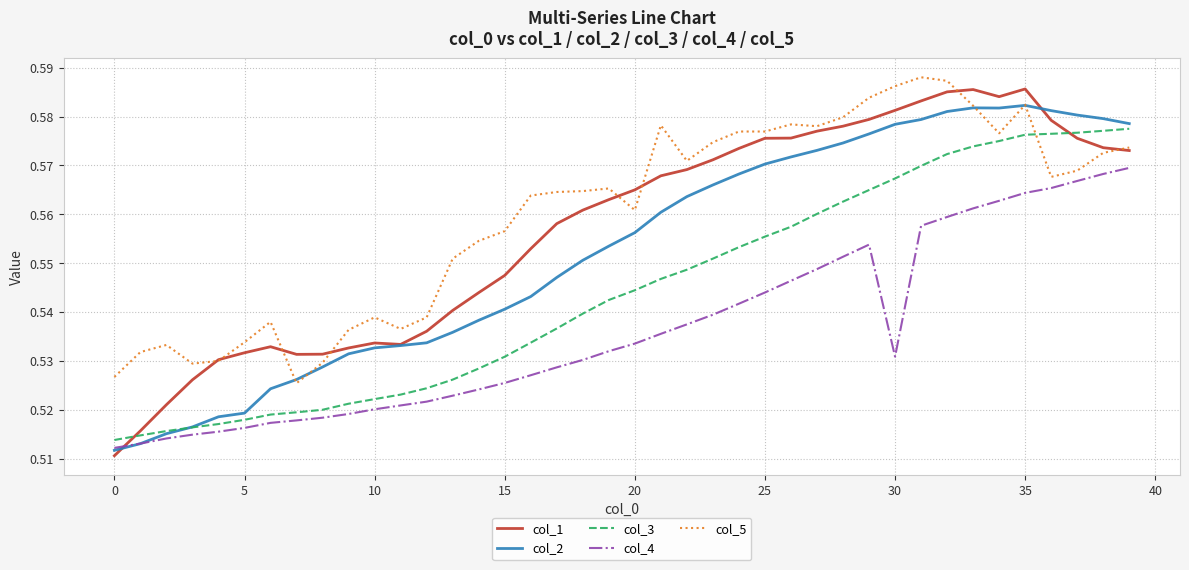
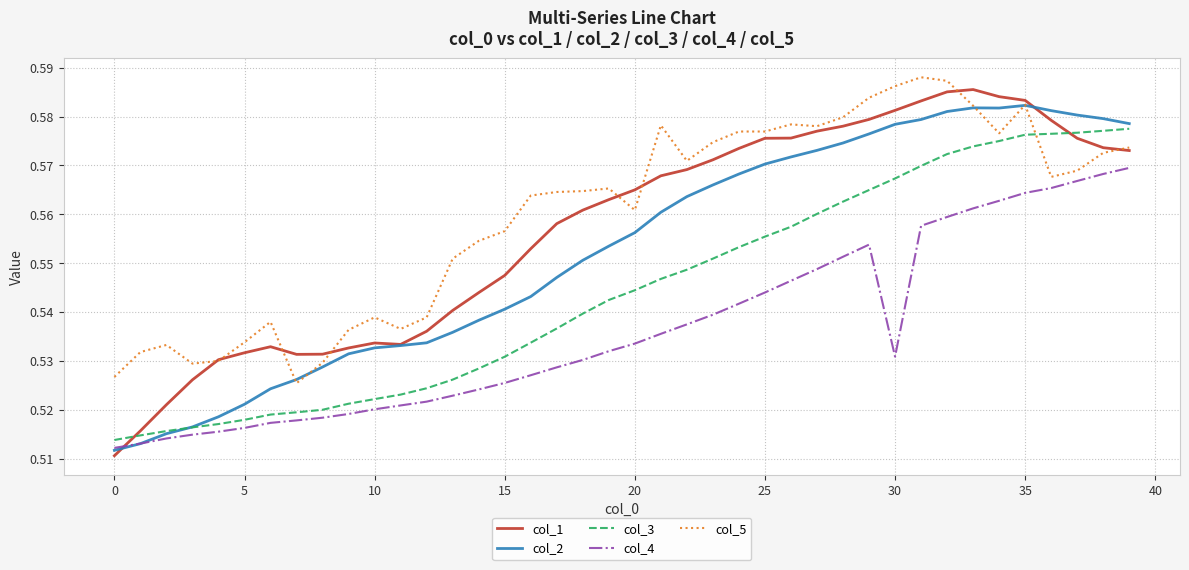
  {
    "col_1": {
      "0": 0.511,
      "5": 0.532,
      "10": 0.534,
      "15": 0.548,
      "20": 0.565,
      "25": 0.576,
      "30": 0.581,
-     "35": 0.586
+     "35": 0.583
    },
    "col_2": {
-     "5": 0.519,
+     "5": 0.521,
      "10": 0.533,
      "15": 0.541,
      "20": 0.556,
      "25": 0.570,
      "30": 0.578
    },
    "col_3": {
      "0": 0.514,
      "5": 0.518,
      "10": 0.522,
      "15": 0.531,
      "20": 0.544,
      "25": 0.555,
      "30": 0.567,
      "35": 0.576
    },
    "col_4": {
      "5": 0.516,
      "10": 0.520,
      "15": 0.526,
      "20": 0.534,
      "25": 0.544,
      "30": 0.531,
      "35": 0.564
    },
    "col_5": {
      "0": 0.527,
      "5": 0.534,
      "10": 0.539,
      "15": 0.557,
      "20": 0.561,
      "25": 0.577,
      "30": 0.586
    }
  }
